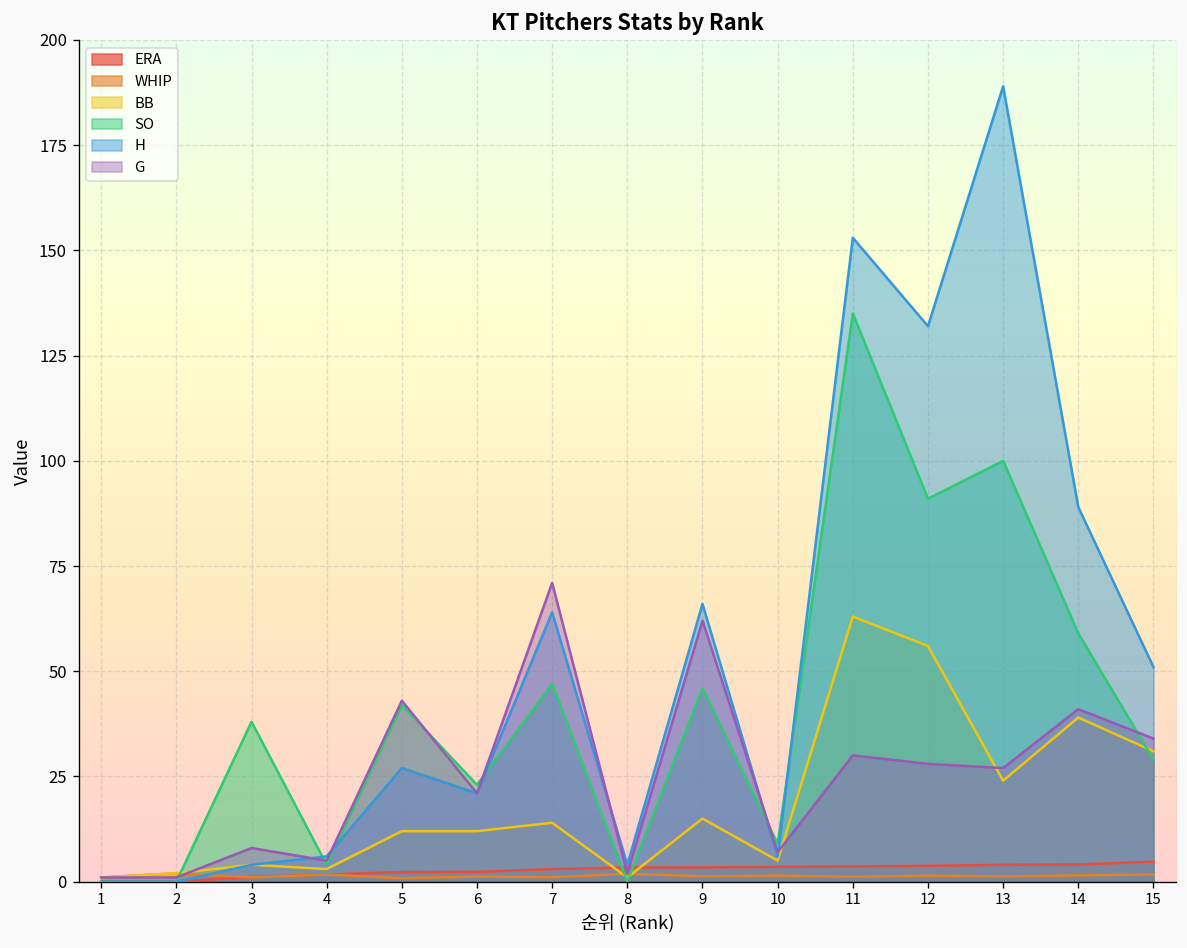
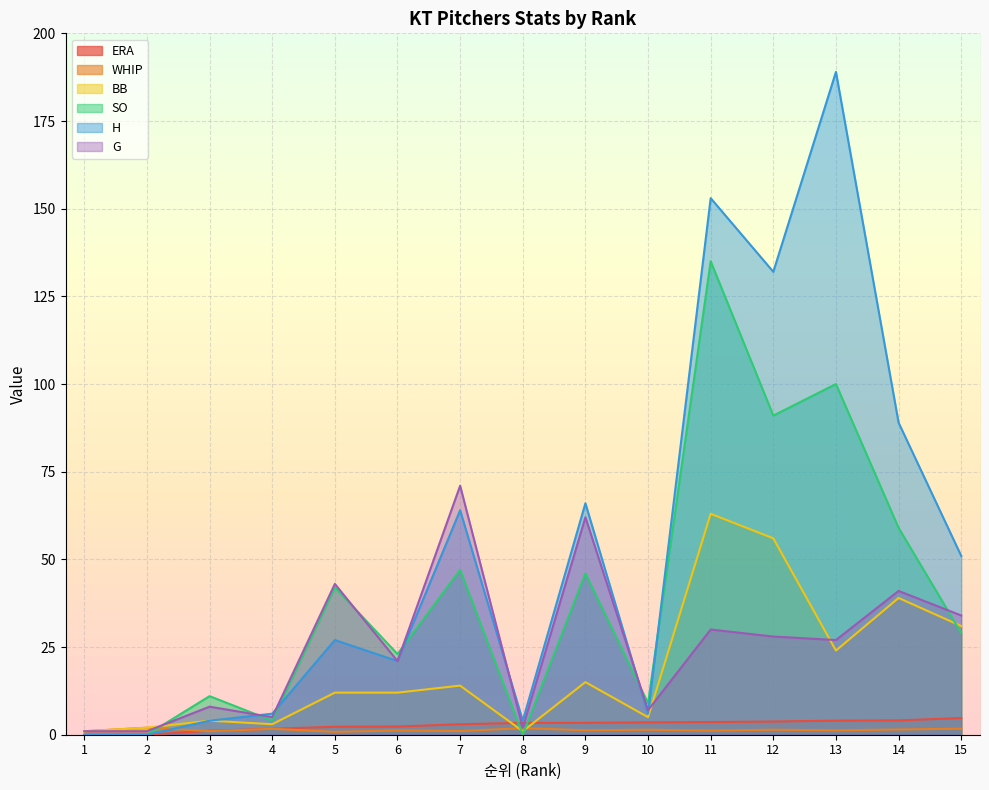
  {
    "BB": {
      "4": 3,
      "5": 12,
      "6": 12,
      "7": 14,
      "8": 1,
      "9": 15,
      "10": 5,
      "11": 63,
      "12": 56,
      "13": 24,
      "14": 39,
      "15": 31
    },
    "SO": {
-     "3": 38,
+     "3": 11,
      "4": 4,
      "5": 42,
      "6": 23,
      "7": 47,
      "8": 0,
      "9": 46,
      "10": 9,
      "11": 135,
      "12": 91,
      "13": 100,
      "14": 59,
      "15": 29
    },
    "H": {
      "4": 6,
      "5": 27,
      "7": 64,
      "9": 66,
      "10": 6,
      "11": 153,
      "12": 132,
      "13": 189,
      "14": 89,
      "15": 51
    },
    "G": {
      "2": 1,
      "3": 8,
      "4": 5,
      "5": 43,
      "7": 71,
      "9": 62,
      "10": 7,
      "11": 30,
      "12": 28,
      "13": 27,
      "14": 41,
      "15": 34
    }
  }
